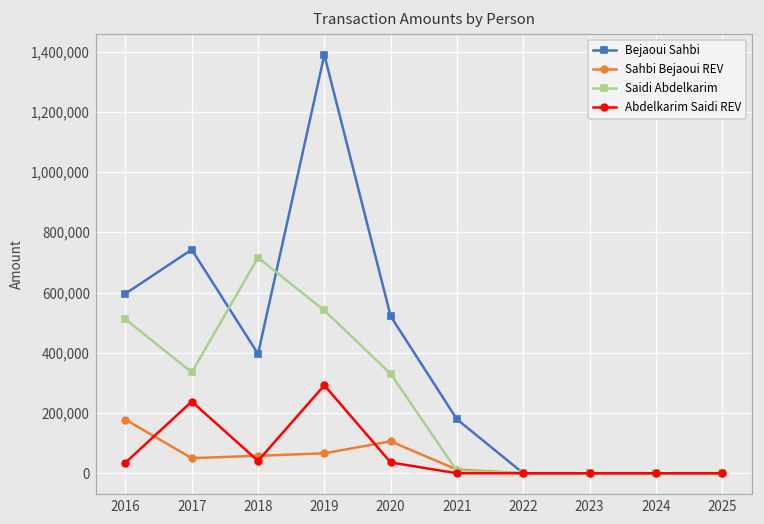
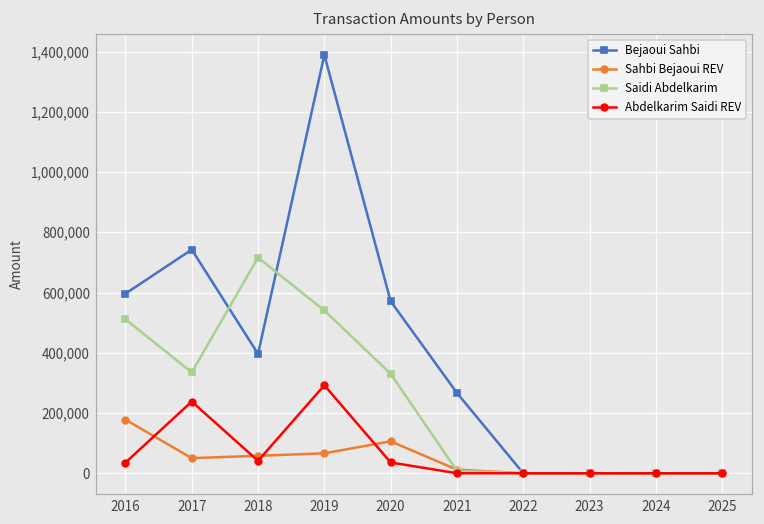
  {
    "Bejaoui Sahbi": {
      "2016": "600,000",
      "2017": "740,000",
      "2018": "400,000",
      "2019": "1,390,000",
-     "2020": "520,000",
-     "2021": "180,000"
+     "2020": "570,000",
+     "2021": "270,000"
    },
    "Sahbi Bejaoui REV": {
      "2016": "180,000",
      "2017": "50,000",
      "2018": "60,000",
      "2019": "70,000",
      "2020": "110,000"
    },
    "Saidi Abdelkarim": {
      "2016": "510,000",
      "2017": "330,000",
      "2018": "720,000",
      "2019": "540,000",
      "2020": "330,000"
    },
    "Abdelkarim Saidi REV": {
      "2016": "40,000",
      "2017": "240,000",
      "2018": "40,000",
      "2019": "290,000",
      "2020": "40,000"
    }
  }
